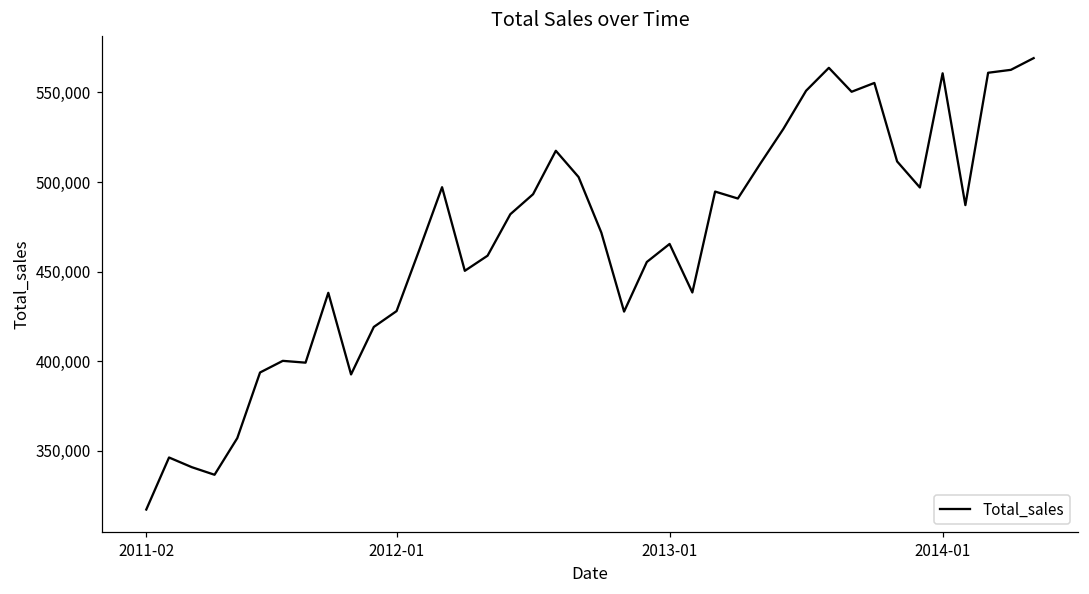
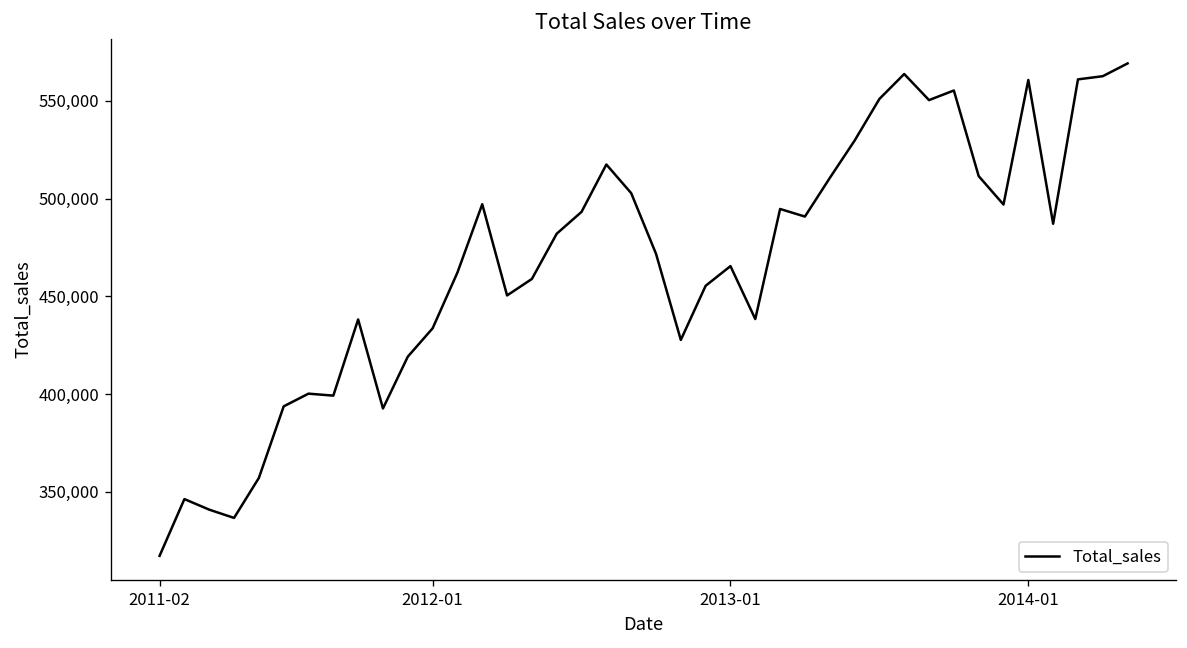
  {
    "2011-02": "317,000",
-   "2012-01": "428,000",
+   "2012-01": "434,000",
    "2013-01": "465,000",
    "2014-01": "561,000"
  }
